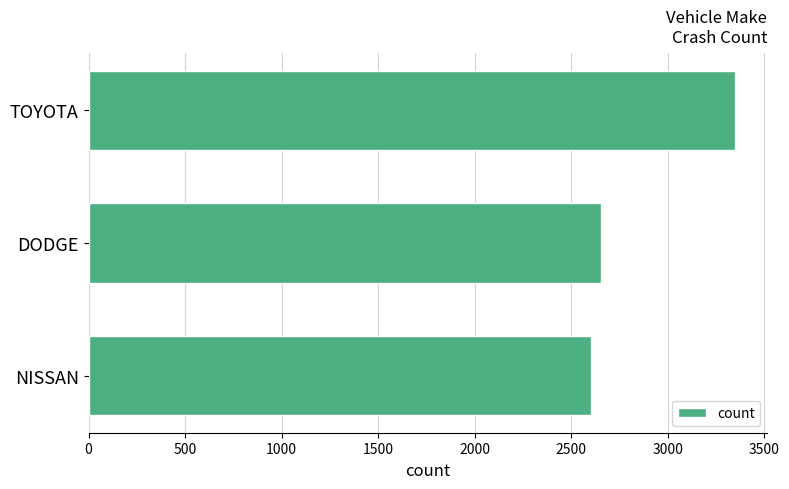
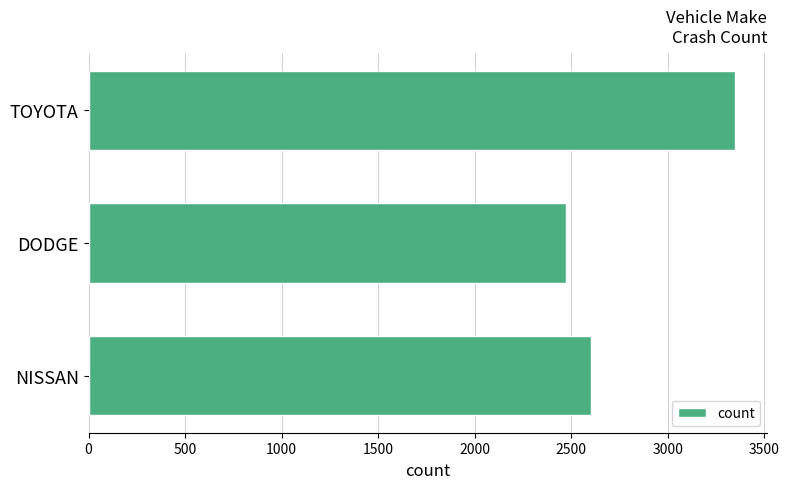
  {
    "TOYOTA": 3350,
-   "DODGE": 2650,
+   "DODGE": 2470,
    "NISSAN": 2600
  }
